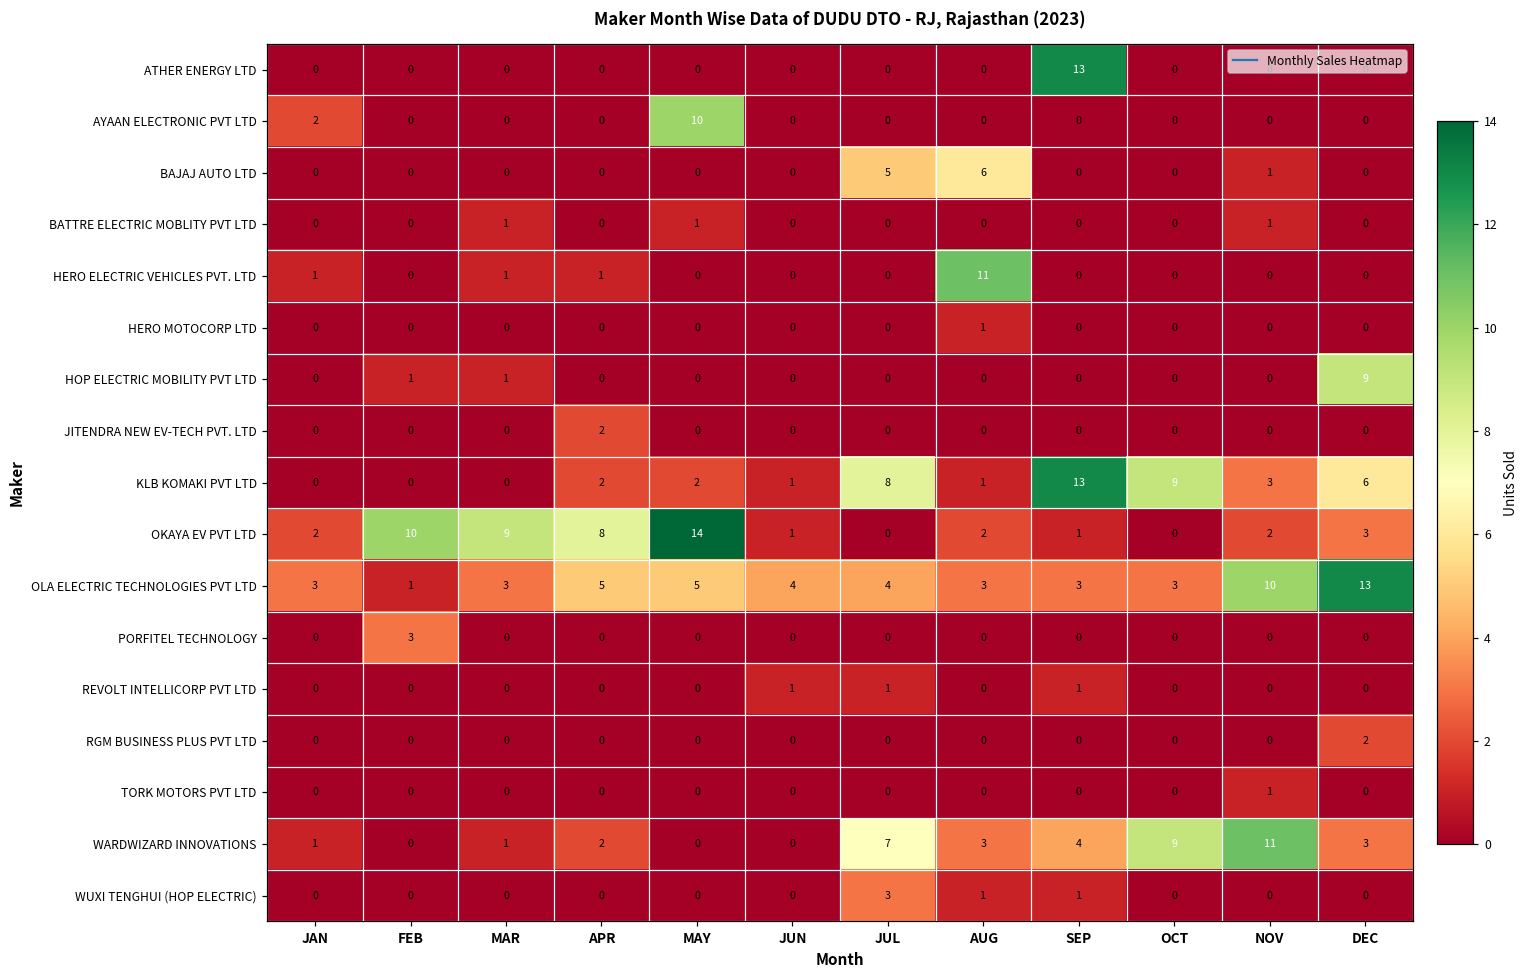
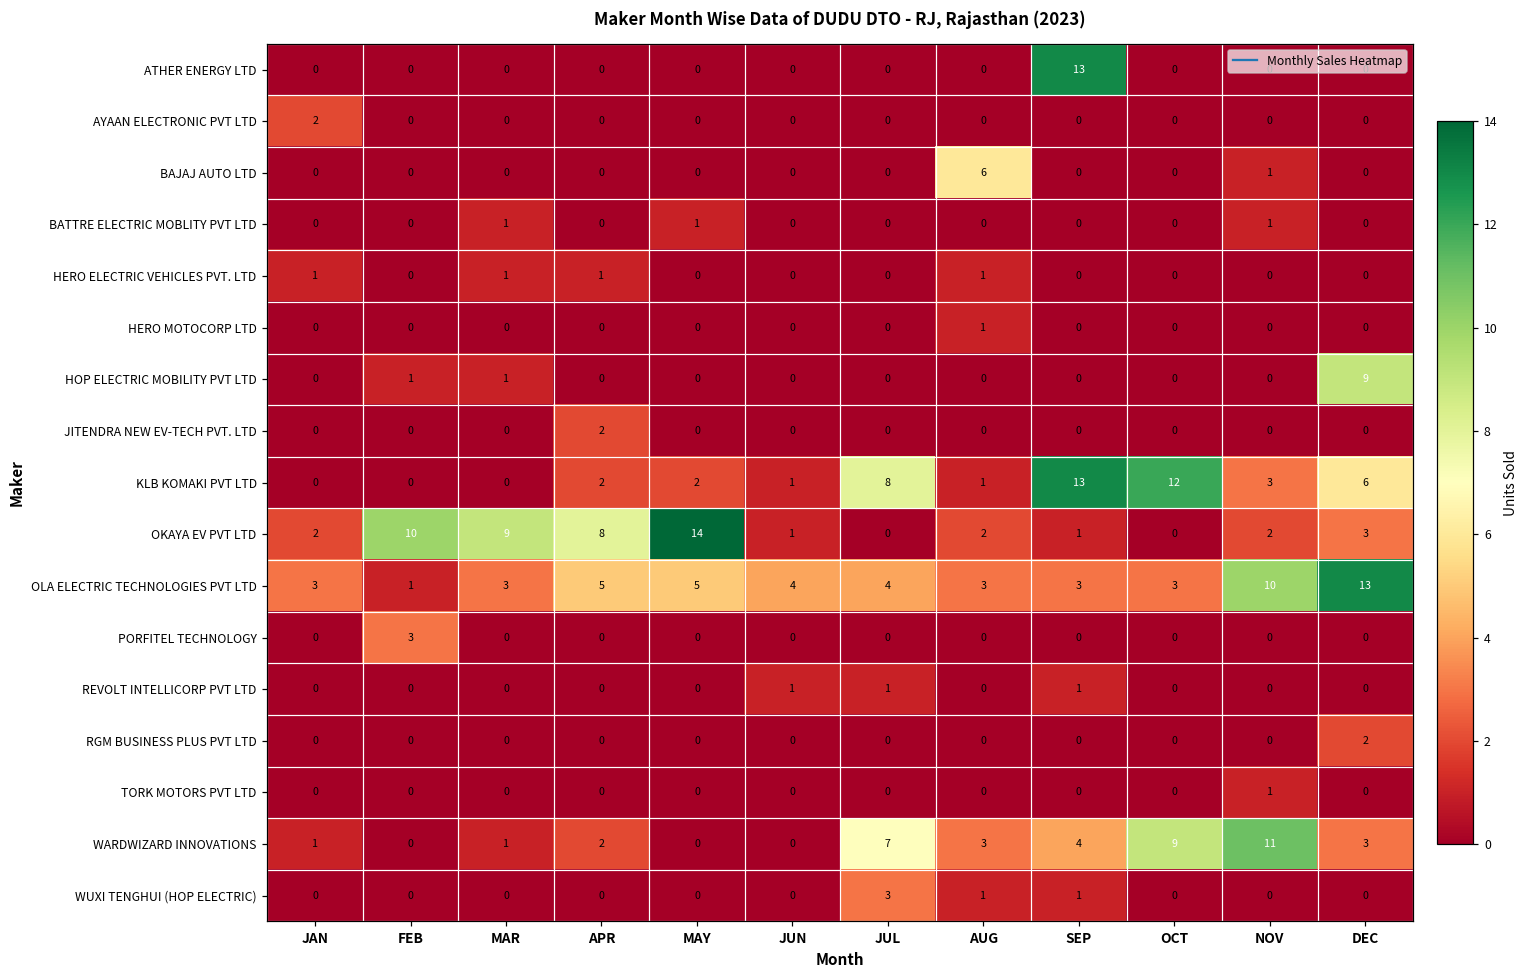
  {
    "AYAAN ELECTRONIC PVT LTD": {
      "JAN": 2,
      "FEB": 0,
      "MAR": 0,
      "APR": 0,
-     "MAY": 10,
+     "MAY": 0,
      "JUN": 0,
      "JUL": 0,
      "AUG": 0,
      "SEP": 0,
      "OCT": 0,
      "NOV": 0,
      "DEC": 0
    },
    "BAJAJ AUTO LTD": {
      "JAN": 0,
      "FEB": 0,
      "MAR": 0,
      "APR": 0,
      "MAY": 0,
      "JUN": 0,
-     "JUL": 5,
+     "JUL": 0,
      "AUG": 6,
      "SEP": 0,
      "OCT": 0,
      "NOV": 1,
      "DEC": 0
    },
    "HERO ELECTRIC VEHICLES PVT. LTD": {
      "JAN": 1,
      "FEB": 0,
      "MAR": 1,
      "APR": 1,
      "MAY": 0,
      "JUN": 0,
      "JUL": 0,
-     "AUG": 11,
+     "AUG": 1,
      "SEP": 0,
      "OCT": 0,
      "NOV": 0,
      "DEC": 0
    },
    "KLB KOMAKI PVT LTD": {
      "JAN": 0,
      "FEB": 0,
      "MAR": 0,
      "APR": 2,
      "MAY": 2,
      "JUN": 1,
      "JUL": 8,
      "AUG": 1,
      "SEP": 13,
-     "OCT": 9,
+     "OCT": 12,
      "NOV": 3,
      "DEC": 6
    }
  }
